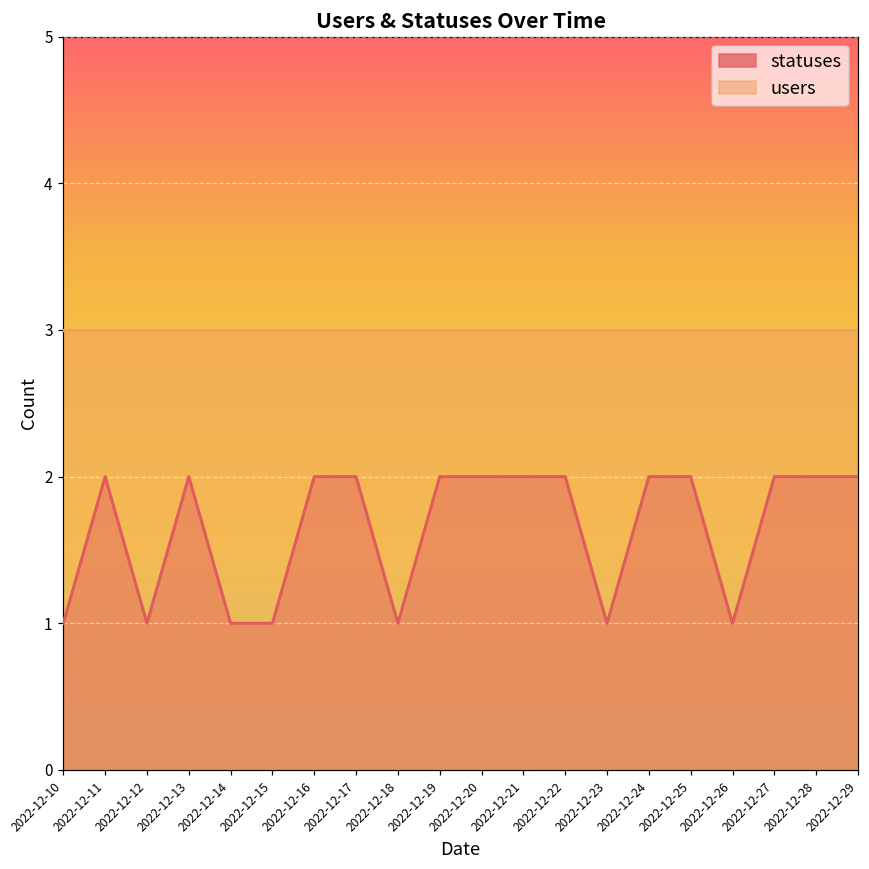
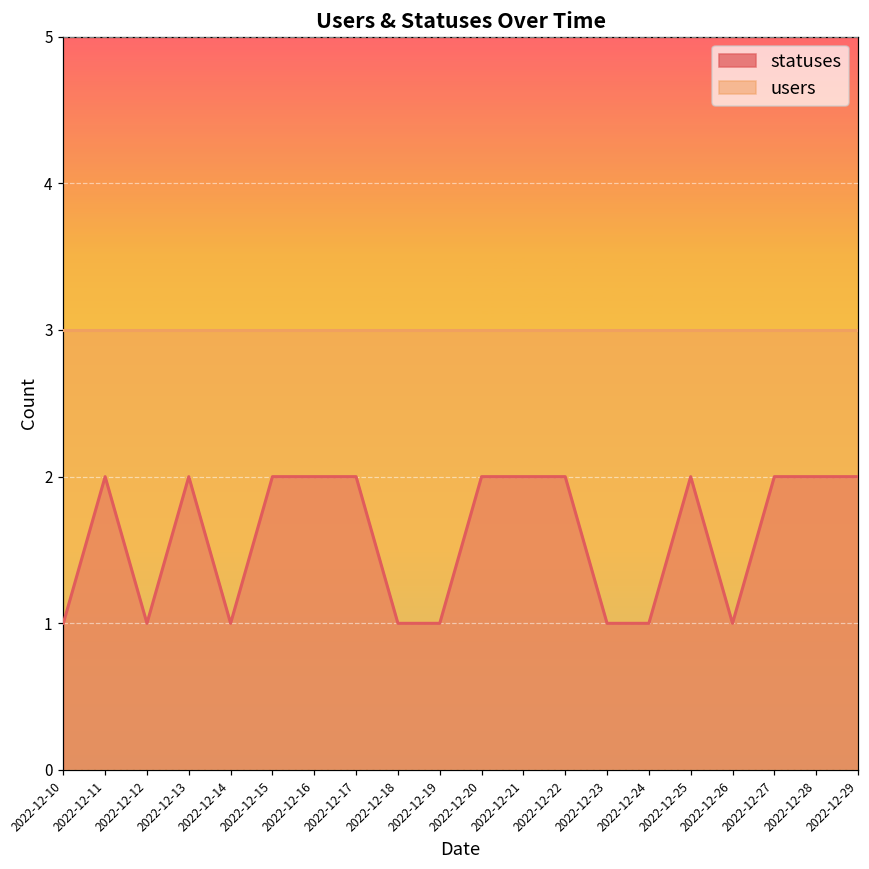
  {
    "statuses": {
      "2022-12-10": 1,
      "2022-12-11": 2,
      "2022-12-12": 1,
      "2022-12-13": 2,
      "2022-12-14": 1,
-     "2022-12-15": 1,
+     "2022-12-15": 2,
      "2022-12-16": 2,
      "2022-12-17": 2,
      "2022-12-18": 1,
-     "2022-12-19": 2,
+     "2022-12-19": 1,
      "2022-12-20": 2,
      "2022-12-21": 2,
      "2022-12-22": 2,
      "2022-12-23": 1,
-     "2022-12-24": 2,
+     "2022-12-24": 1,
      "2022-12-25": 2,
      "2022-12-26": 1,
      "2022-12-27": 2,
      "2022-12-28": 2,
      "2022-12-29": 2
    },
    "users": {
      "2022-12-10": 3,
      "2022-12-11": 3,
      "2022-12-12": 3,
      "2022-12-13": 3,
      "2022-12-14": 3,
      "2022-12-15": 3,
      "2022-12-16": 3,
      "2022-12-17": 3,
      "2022-12-18": 3,
      "2022-12-19": 3,
      "2022-12-20": 3,
      "2022-12-21": 3,
      "2022-12-22": 3,
      "2022-12-23": 3,
      "2022-12-24": 3,
      "2022-12-25": 3,
      "2022-12-26": 3,
      "2022-12-27": 3,
      "2022-12-28": 3,
      "2022-12-29": 3
    }
  }
